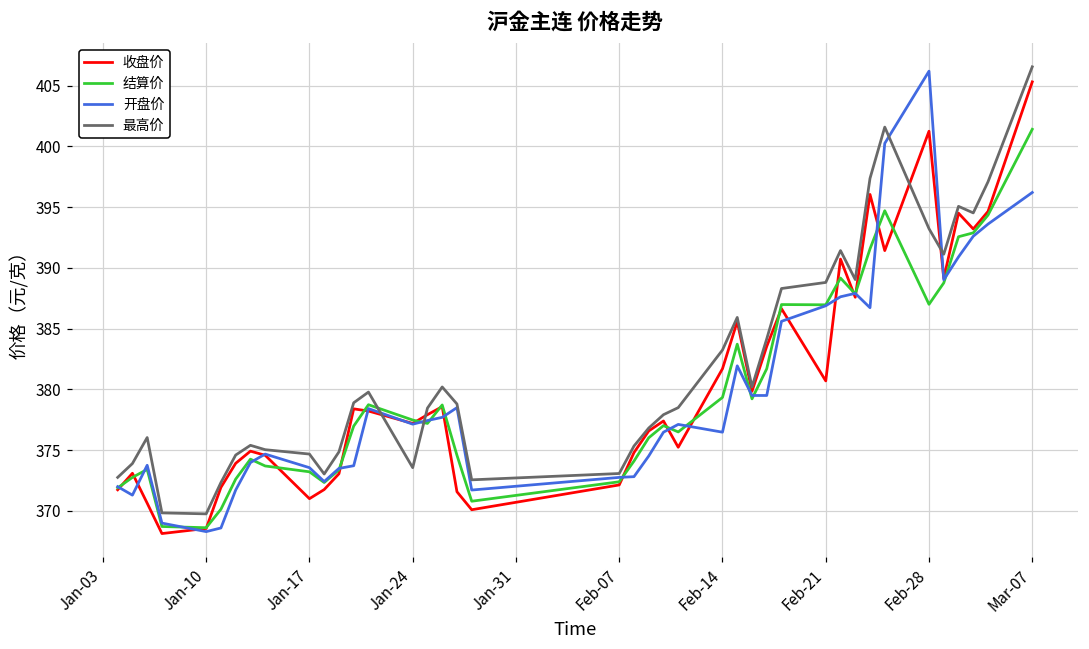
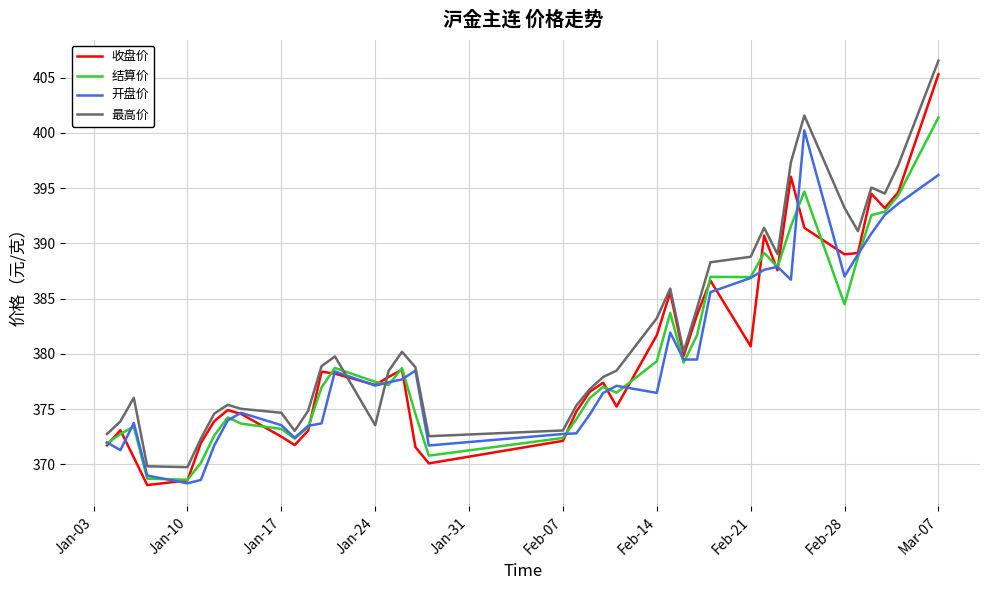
  {
    "收盘价": {
-     "Jan-17": 371.0,
+     "Jan-17": 372.5,
      "Feb-07": 372.1,
      "Feb-14": 381.7,
      "Feb-21": 380.7,
-     "Feb-28": 401.2,
+     "Feb-28": 389.0,
      "Mar-07": 405.3
    },
    "结算价": {
      "Jan-17": 373.2,
      "Jan-24": 377.5,
      "Feb-07": 372.4,
      "Feb-14": 379.3,
-     "Feb-28": 387.0,
+     "Feb-28": 384.5,
      "Mar-07": 401.4
    },
    "开盘价": {
      "Jan-10": 368.3,
      "Jan-17": 373.6,
      "Feb-07": 372.8,
      "Feb-14": 376.5,
-     "Feb-28": 406.2,
+     "Feb-28": 387.0,
      "Mar-07": 396.2
    },
    "最高价": {
      "Jan-10": 369.8,
      "Jan-17": 374.7,
      "Jan-24": 373.6,
      "Feb-07": 373.1,
      "Feb-14": 383.2,
      "Feb-21": 388.8,
      "Feb-28": 393.2,
      "Mar-07": 406.5
    }
  }
